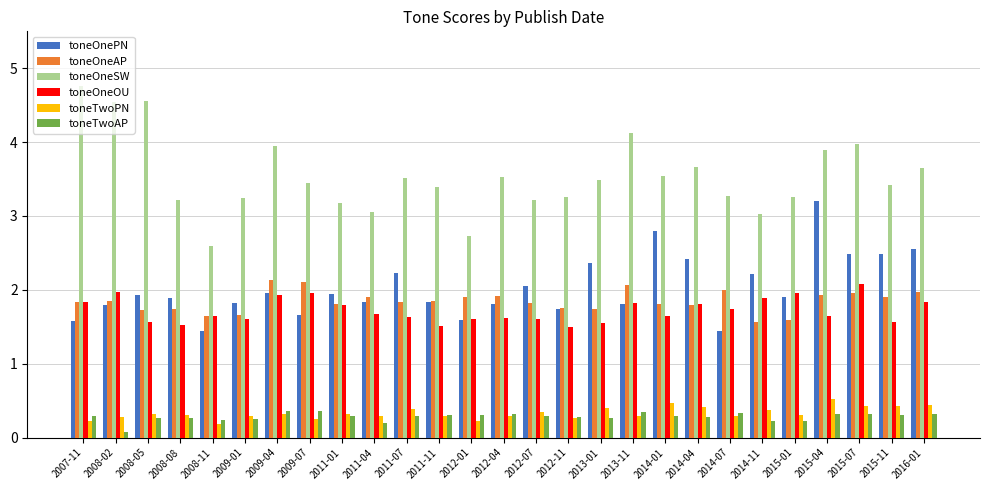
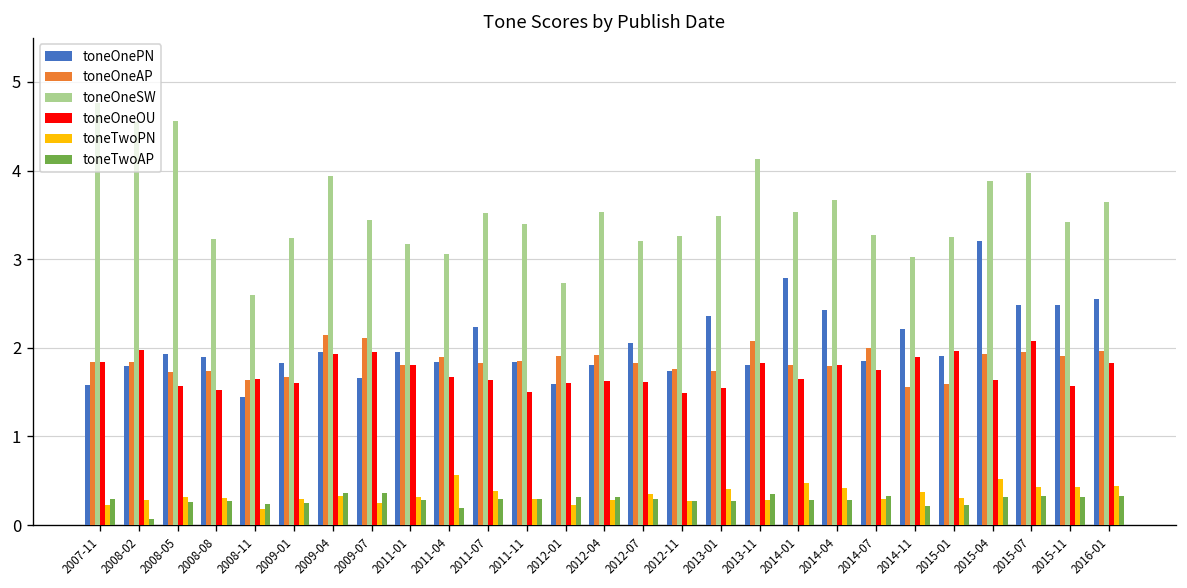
  {
    "toneOnePN": {
      "2007-11": 1.6,
      "2008-02": 1.8,
      "2008-05": 1.9,
      "2008-08": 1.9,
      "2008-11": 1.4,
      "2009-01": 1.8,
      "2009-04": 2.0,
      "2009-07": 1.7,
      "2011-01": 1.9,
      "2011-04": 1.8,
      "2011-07": 2.2,
      "2011-11": 1.8,
      "2012-01": 1.6,
      "2012-04": 1.8,
      "2012-07": 2.1,
      "2012-11": 1.7,
      "2013-01": 2.4,
      "2013-11": 1.8,
      "2014-01": 2.8,
      "2014-04": 2.4,
-     "2014-07": 1.4,
+     "2014-07": 1.8,
      "2014-11": 2.2,
      "2015-01": 1.9,
      "2015-04": 3.2,
      "2015-07": 2.5,
      "2015-11": 2.5,
      "2016-01": 2.6
    },
    "toneOneAP": {
      "2007-11": 1.8,
      "2008-02": 1.8,
      "2008-05": 1.7,
      "2008-08": 1.7,
      "2008-11": 1.6,
      "2009-01": 1.7,
      "2009-04": 2.1,
      "2009-07": 2.1,
      "2011-01": 1.8,
      "2011-04": 1.9,
      "2011-07": 1.8,
      "2011-11": 1.9,
      "2012-01": 1.9,
      "2012-04": 1.9,
      "2012-07": 1.8,
      "2012-11": 1.8,
      "2013-01": 1.7,
      "2013-11": 2.1,
      "2014-01": 1.8,
      "2014-04": 1.8,
      "2014-07": 2.0,
      "2014-11": 1.6,
      "2015-01": 1.6,
      "2015-04": 1.9,
      "2015-07": 2.0,
      "2015-11": 1.9,
      "2016-01": 2.0
    },
    "toneOneSW": {
      "2008-05": 4.6,
      "2008-08": 3.2,
      "2008-11": 2.6,
      "2009-01": 3.2,
      "2009-04": 3.9,
      "2009-07": 3.4,
      "2011-01": 3.2,
      "2011-04": 3.1,
      "2011-07": 3.5,
      "2011-11": 3.4,
      "2012-01": 2.7,
      "2012-04": 3.5,
      "2012-07": 3.2,
      "2012-11": 3.3,
      "2013-01": 3.5,
      "2013-11": 4.1,
      "2014-01": 3.5,
      "2014-04": 3.7,
      "2014-07": 3.3,
      "2014-11": 3.0,
      "2015-01": 3.3,
      "2015-04": 3.9,
      "2015-07": 4.0,
      "2015-11": 3.4,
      "2016-01": 3.6
    },
    "toneOneOU": {
      "2007-11": 1.8,
      "2008-02": 2.0,
      "2008-05": 1.6,
      "2008-08": 1.5,
      "2008-11": 1.6,
      "2009-01": 1.6,
      "2009-04": 1.9,
      "2009-07": 2.0,
      "2011-01": 1.8,
      "2011-04": 1.7,
      "2011-07": 1.6,
      "2011-11": 1.5,
      "2012-01": 1.6,
      "2012-04": 1.6,
      "2012-07": 1.6,
      "2012-11": 1.5,
      "2013-01": 1.5,
      "2013-11": 1.8,
      "2014-01": 1.6,
      "2014-04": 1.8,
      "2014-07": 1.7,
      "2014-11": 1.9,
      "2015-01": 2.0,
      "2015-04": 1.6,
      "2015-07": 2.1,
      "2015-11": 1.6,
      "2016-01": 1.8
    },
    "toneTwoPN": {
      "2007-11": 0.2,
      "2008-02": 0.3,
      "2008-05": 0.3,
      "2008-08": 0.3,
      "2008-11": 0.2,
      "2009-01": 0.3,
      "2009-04": 0.3,
      "2009-07": 0.2,
      "2011-01": 0.3,
-     "2011-04": 0.3,
+     "2011-04": 0.6,
      "2011-07": 0.4,
      "2011-11": 0.3,
      "2012-01": 0.2,
      "2012-04": 0.3,
      "2012-07": 0.3,
      "2012-11": 0.3,
      "2013-01": 0.4,
      "2013-11": 0.3,
      "2014-01": 0.5,
      "2014-04": 0.4,
      "2014-07": 0.3,
      "2014-11": 0.4,
      "2015-01": 0.3,
      "2015-04": 0.5,
      "2015-07": 0.4,
      "2015-11": 0.4,
      "2016-01": 0.4
    },
    "toneTwoAP": {
      "2007-11": 0.3,
      "2008-02": 0.1,
      "2008-05": 0.3,
      "2008-08": 0.3,
      "2008-11": 0.2,
      "2009-01": 0.2,
      "2009-04": 0.4,
      "2009-07": 0.4,
      "2011-01": 0.3,
      "2011-04": 0.2,
      "2011-07": 0.3,
      "2011-11": 0.3,
      "2012-01": 0.3,
      "2012-04": 0.3,
      "2012-07": 0.3,
      "2012-11": 0.3,
      "2013-01": 0.3,
      "2013-11": 0.3,
      "2014-01": 0.3,
      "2014-04": 0.3,
      "2014-07": 0.3,
      "2014-11": 0.2,
      "2015-01": 0.2,
      "2015-04": 0.3,
      "2015-07": 0.3,
      "2015-11": 0.3,
      "2016-01": 0.3
    }
  }
